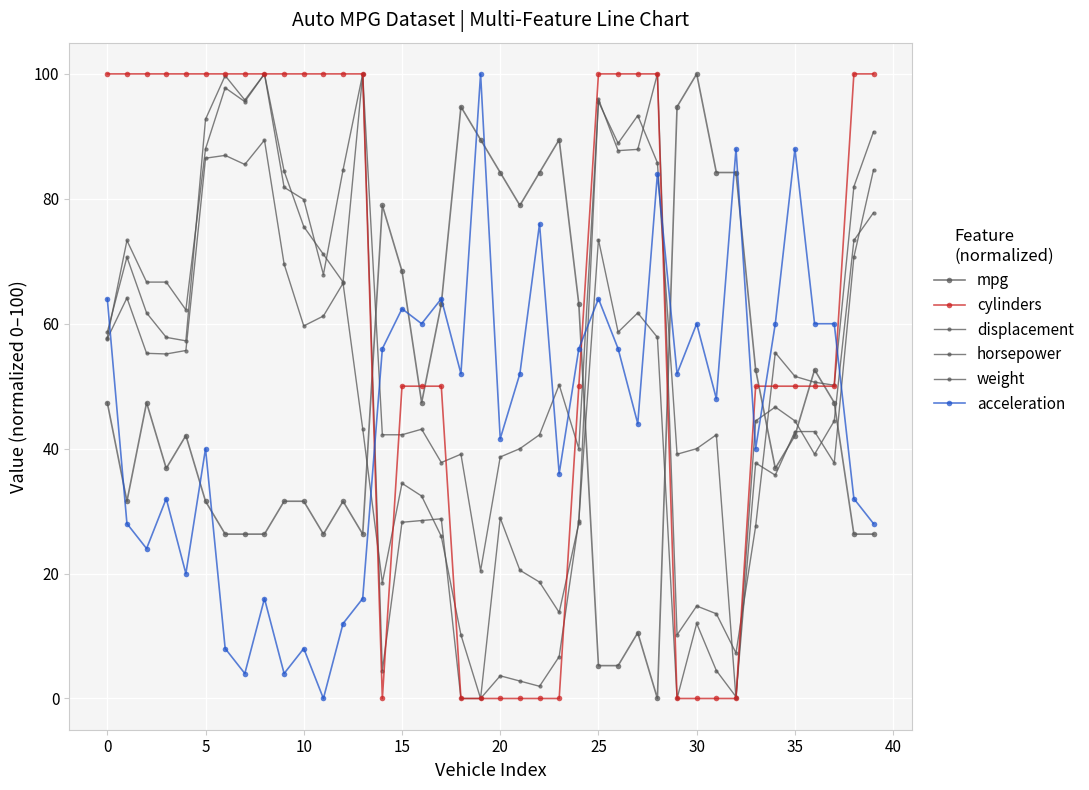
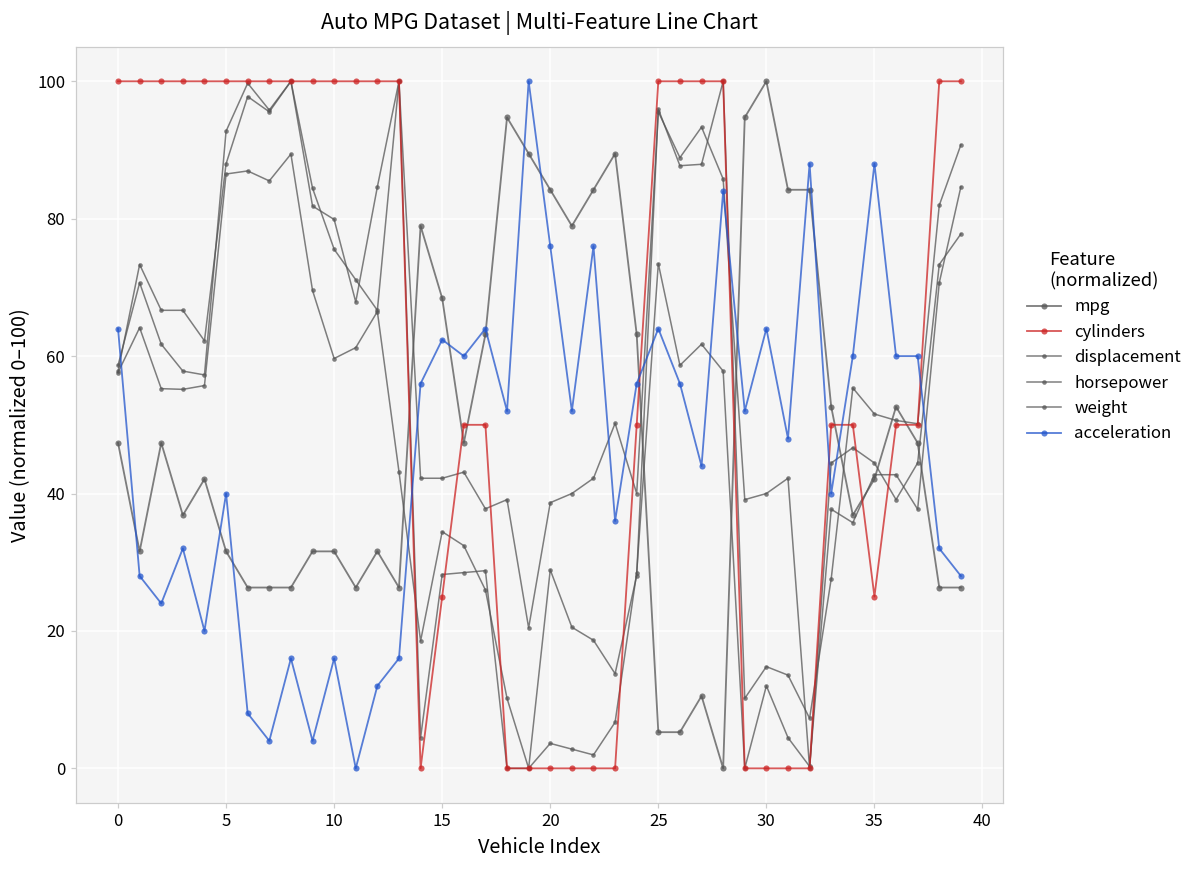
  {
    "cylinders": {
      "0": 100,
      "5": 100,
      "10": 100,
-     "15": 50,
+     "15": 25,
      "20": 0,
      "25": 100,
      "30": 0,
-     "35": 50
+     "35": 25
    },
    "acceleration": {
      "0": 64,
      "5": 40,
-     "10": 8,
+     "10": 16,
      "15": 62,
-     "20": 42,
+     "20": 76,
      "25": 64,
-     "30": 60,
+     "30": 64,
      "35": 88
    }
  }
